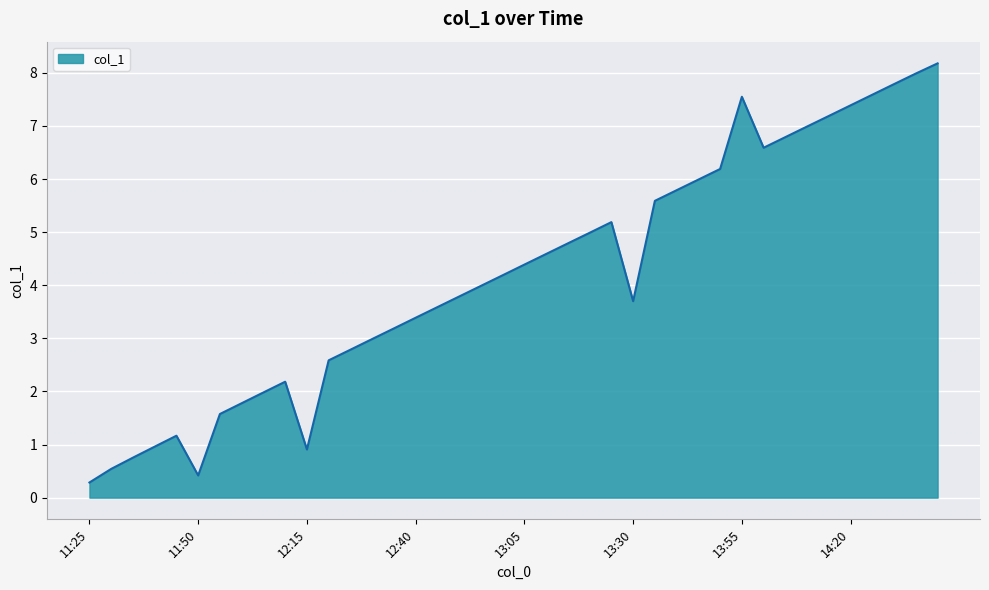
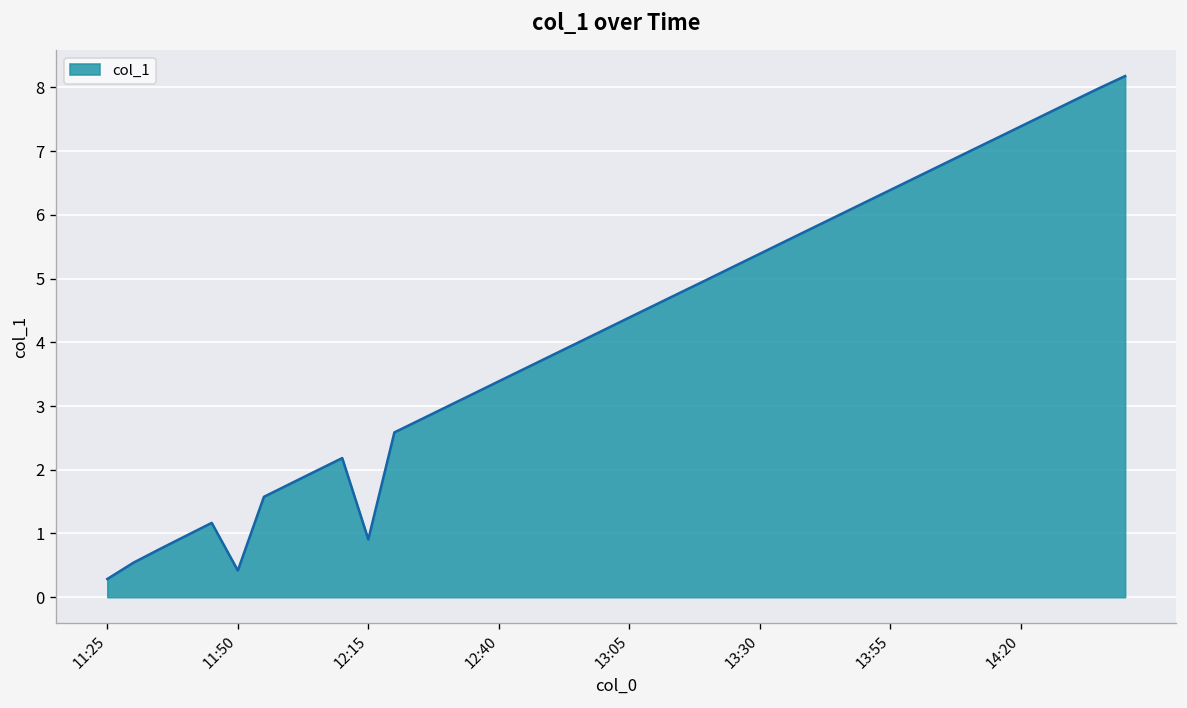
  {
    "11:25": 0.3,
    "11:50": 0.4,
    "12:15": 0.9,
    "12:40": 3.4,
    "13:05": 4.4,
-   "13:30": 3.7,
-   "13:55": 7.6,
+   "13:30": 5.4,
+   "13:55": 6.4,
    "14:20": 7.4
  }
